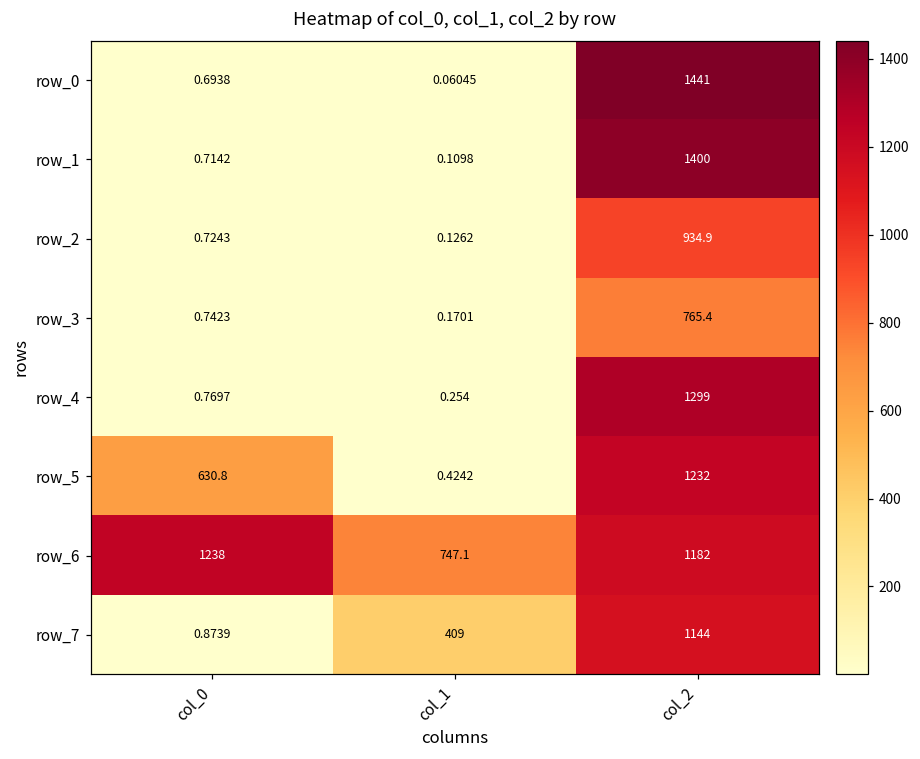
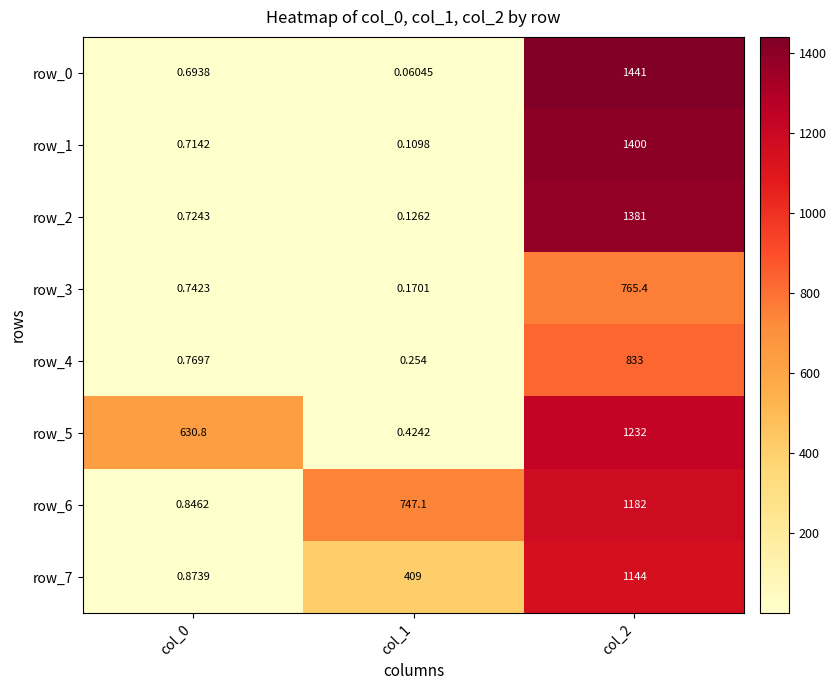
  {
    "row_0": {
      "col_0": 0.6938,
      "col_1": 0.06045,
      "col_2": 1441
    },
    "row_1": {
      "col_0": 0.7142,
      "col_1": 0.1098,
      "col_2": 1400
    },
    "row_2": {
      "col_0": 0.7243,
      "col_1": 0.1262,
-     "col_2": 934.9
+     "col_2": 1381
    },
    "row_3": {
      "col_0": 0.7423,
      "col_1": 0.1701,
      "col_2": 765.4
    },
    "row_4": {
      "col_0": 0.7697,
      "col_1": 0.254,
-     "col_2": 1299
+     "col_2": 833
    },
    "row_5": {
      "col_0": 630.8,
      "col_1": 0.4242,
      "col_2": 1232
    },
    "row_6": {
-     "col_0": 1238,
+     "col_0": 0.8462,
      "col_1": 747.1,
      "col_2": 1182
    },
    "row_7": {
      "col_0": 0.8739,
      "col_1": 409,
      "col_2": 1144
    }
  }
